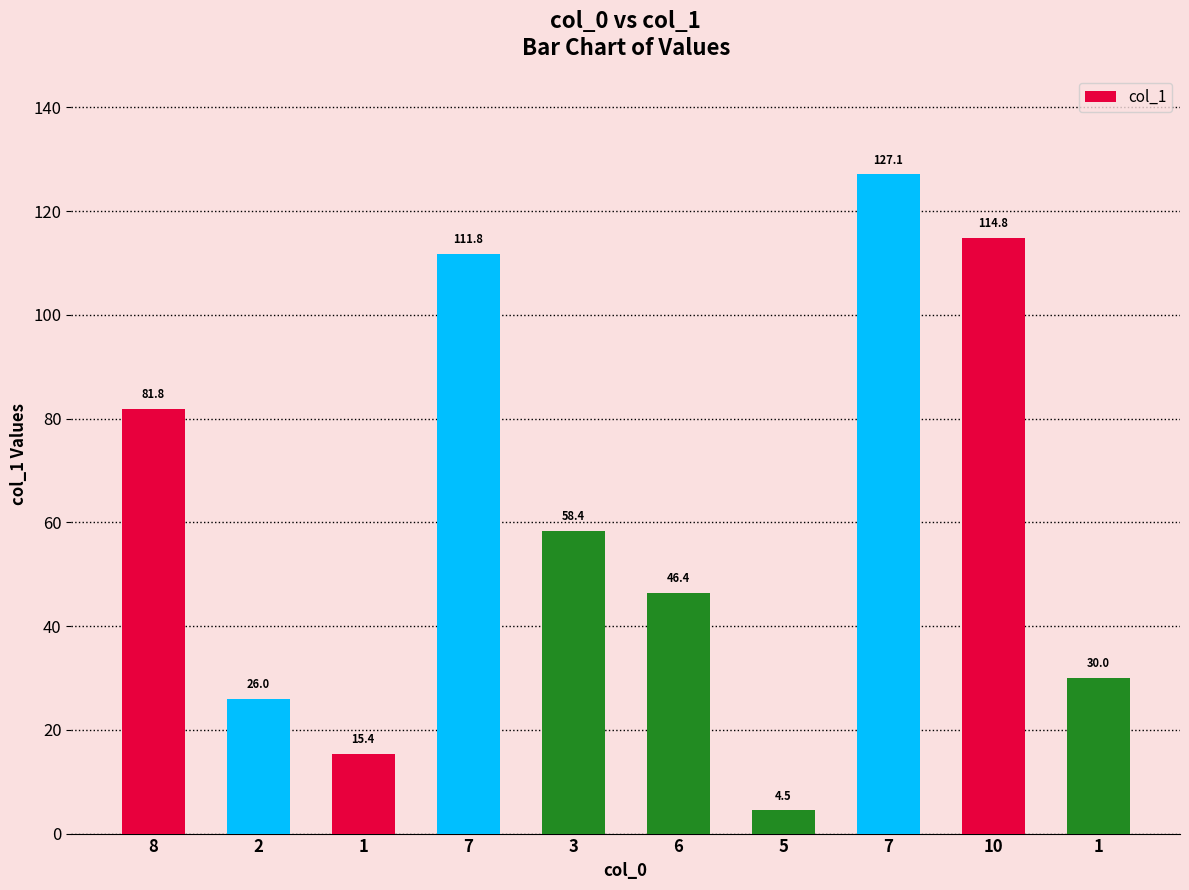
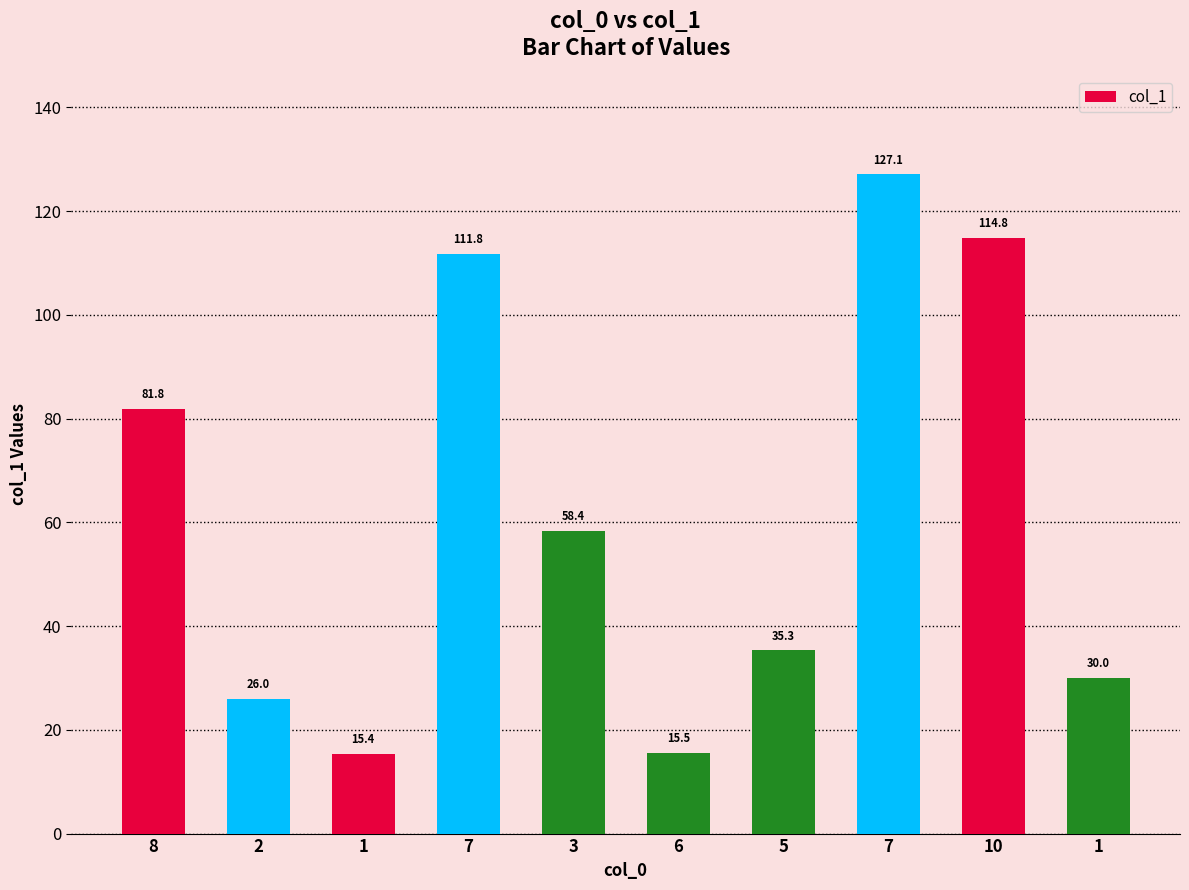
  {
    "8": 81.8,
    "2": 26.0,
    "3": 58.4,
-   "6": 46.4,
-   "5": 4.5,
+   "6": 15.5,
+   "5": 35.3,
    "10": 114.8
  }
